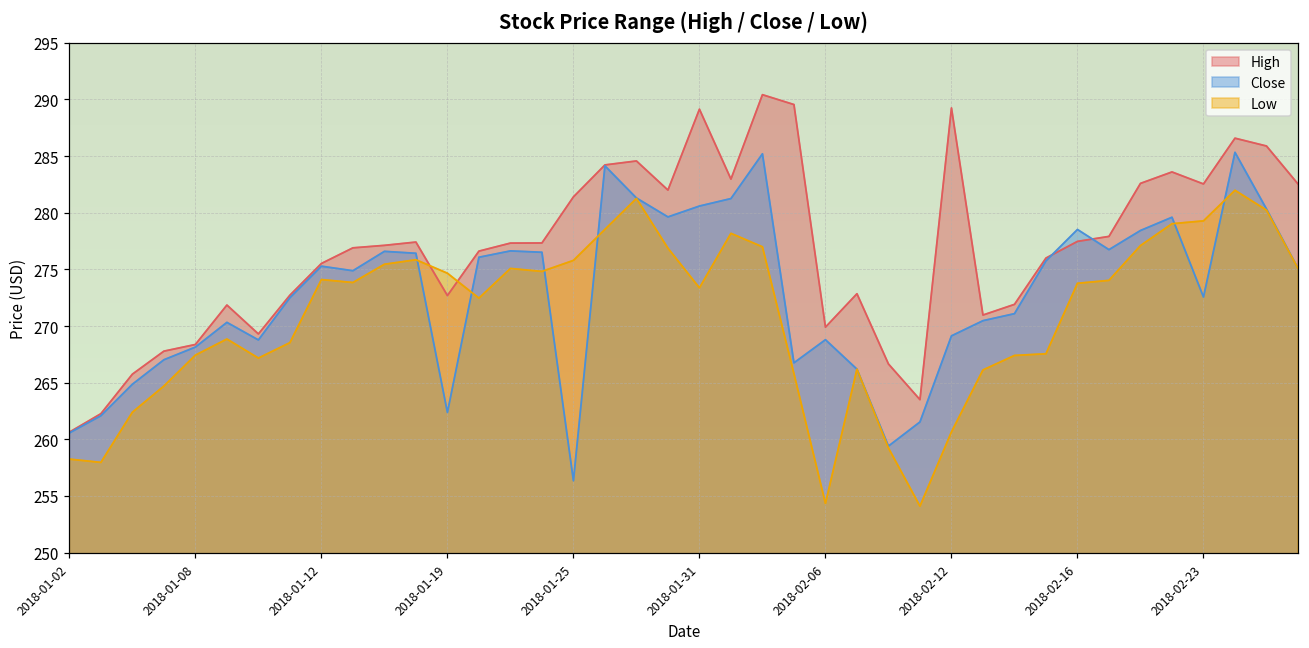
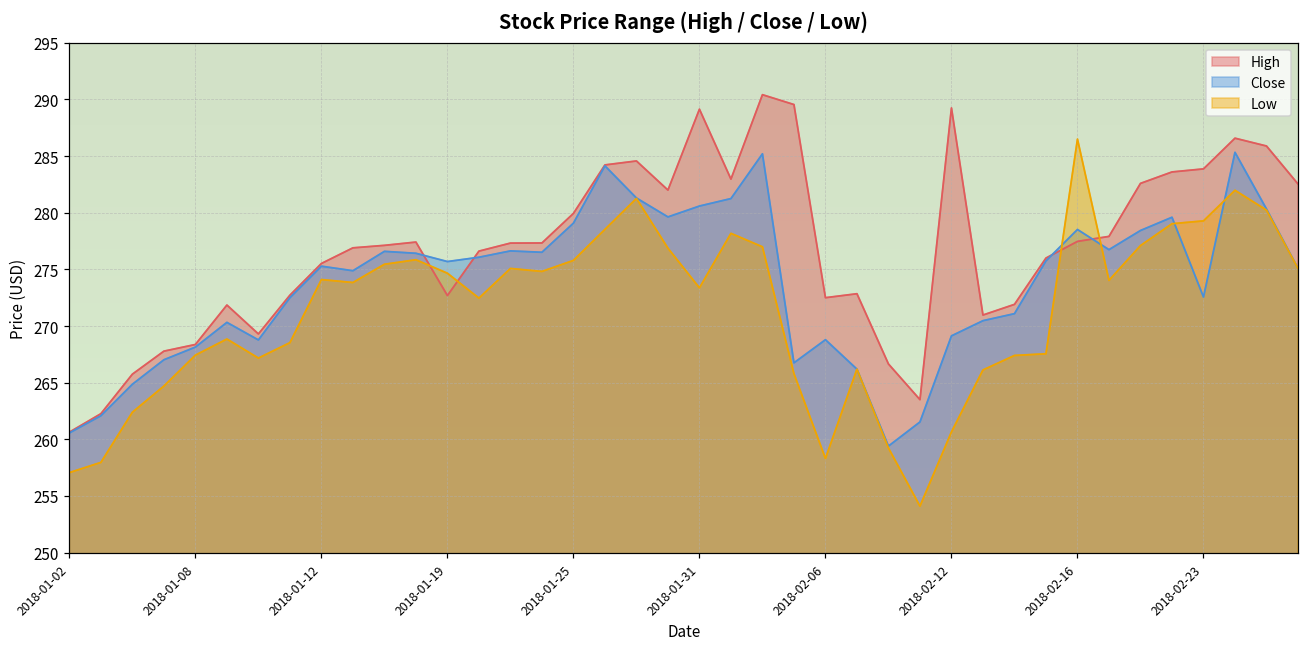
  {
    "High": {
      "2018-01-19": 272.7,
-     "2018-01-25": 281.4,
+     "2018-01-25": 279.9,
      "2018-01-31": 289.1,
-     "2018-02-06": 269.9,
+     "2018-02-06": 272.5,
      "2018-02-12": 289.3,
      "2018-02-16": 277.5,
-     "2018-02-23": 282.5
+     "2018-02-23": 283.9
    },
    "Close": {
-     "2018-01-19": 262.4,
-     "2018-01-25": 256.3,
+     "2018-01-19": 275.7,
+     "2018-01-25": 279.1,
      "2018-01-31": 280.6,
      "2018-02-06": 268.8,
      "2018-02-12": 269.1,
      "2018-02-16": 278.5,
      "2018-02-23": 272.6
    },
    "Low": {
-     "2018-01-02": 258.3,
+     "2018-01-02": 257.1,
      "2018-01-08": 267.4,
      "2018-01-12": 274.1,
      "2018-01-19": 274.7,
      "2018-01-25": 275.8,
      "2018-01-31": 273.4,
-     "2018-02-06": 254.3,
+     "2018-02-06": 258.3,
      "2018-02-12": 260.7,
-     "2018-02-16": 273.8,
+     "2018-02-16": 286.5,
      "2018-02-23": 279.3
    }
  }
